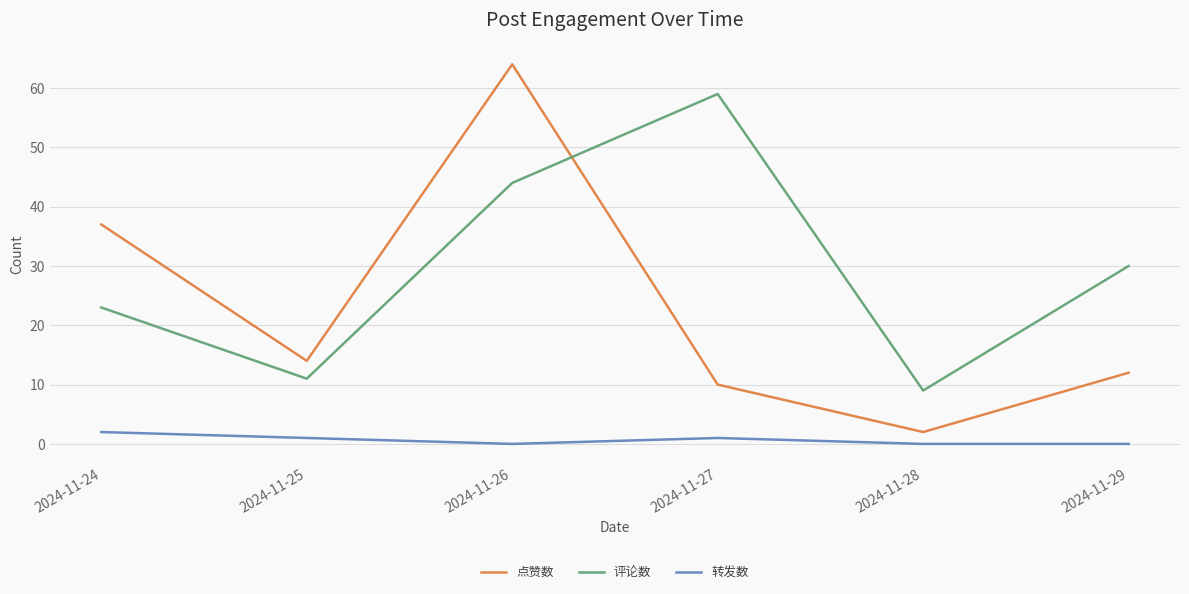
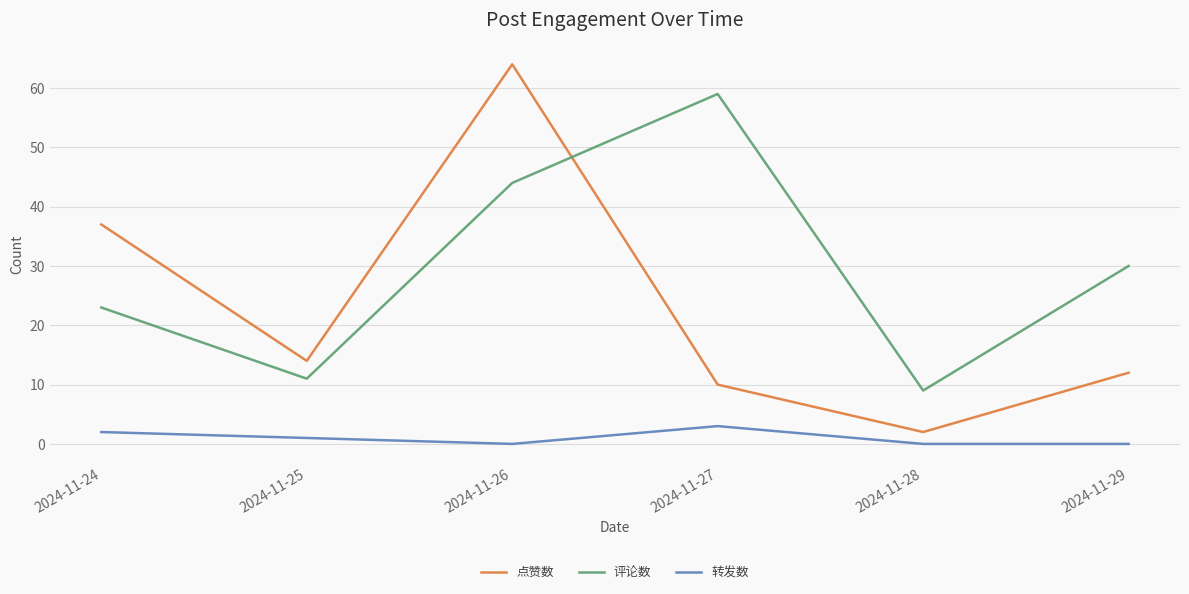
  {
    "点赞数": {
      "2024-11-24": 37,
      "2024-11-25": 14,
      "2024-11-26": 64,
      "2024-11-27": 10,
      "2024-11-28": 2,
      "2024-11-29": 12
    },
    "评论数": {
      "2024-11-24": 23,
      "2024-11-25": 11,
      "2024-11-26": 44,
      "2024-11-27": 59,
      "2024-11-28": 9,
      "2024-11-29": 30
    },
    "转发数": {
      "2024-11-24": 2,
      "2024-11-25": 1,
      "2024-11-26": 0,
-     "2024-11-27": 1,
+     "2024-11-27": 3,
      "2024-11-28": 0,
      "2024-11-29": 0
    }
  }
